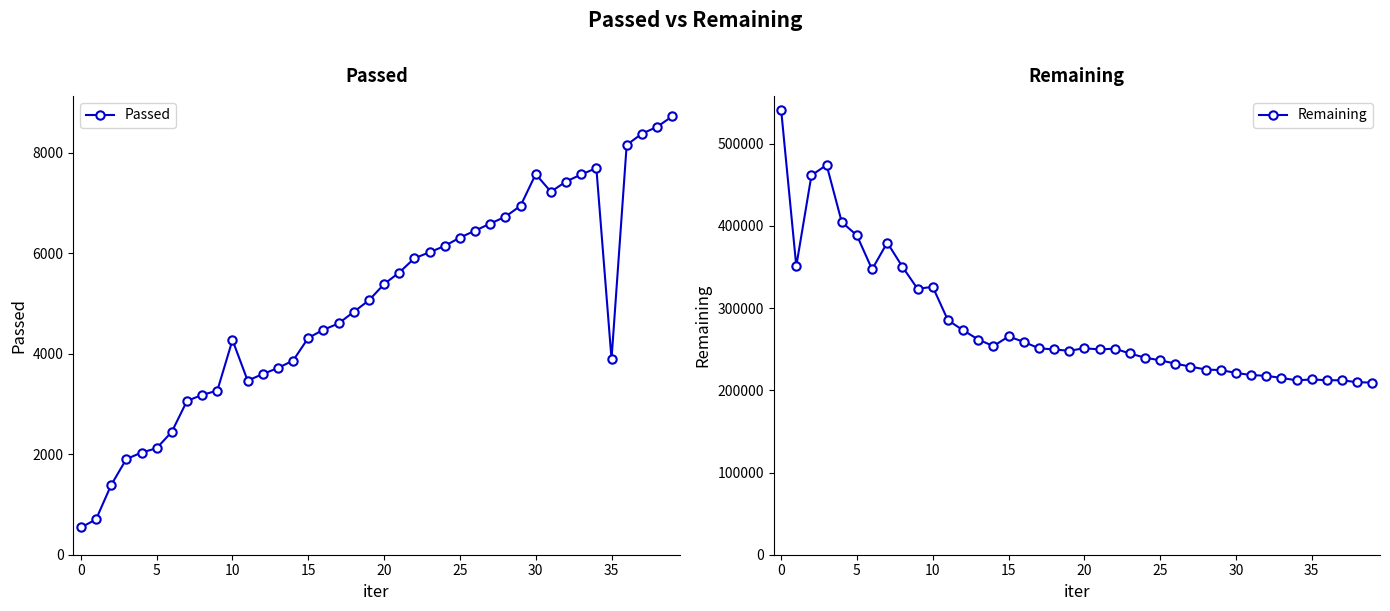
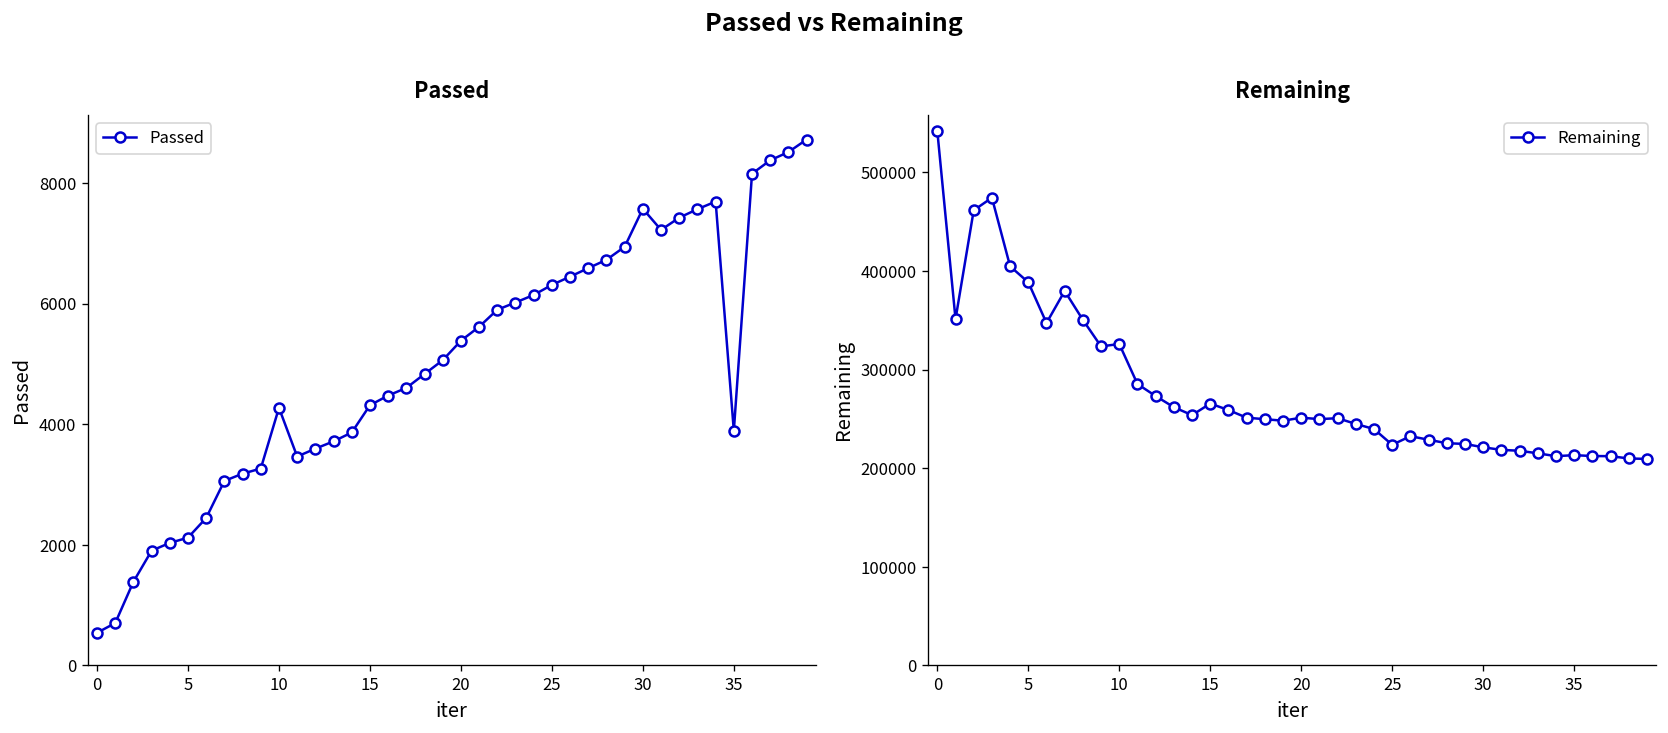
  {
    "Passed": {
      "0": 500,
      "5": 2100,
      "10": 4300,
      "15": 4300,
      "20": 5400,
      "25": 6300,
      "30": 7600,
      "35": 3900
    },
    "Remaining": {
      "0": 540000,
      "5": 390000,
      "10": 330000,
      "15": 270000,
      "20": 250000,
-     "25": 240000,
+     "25": 220000,
      "30": 220000,
      "35": 210000
    }
  }
